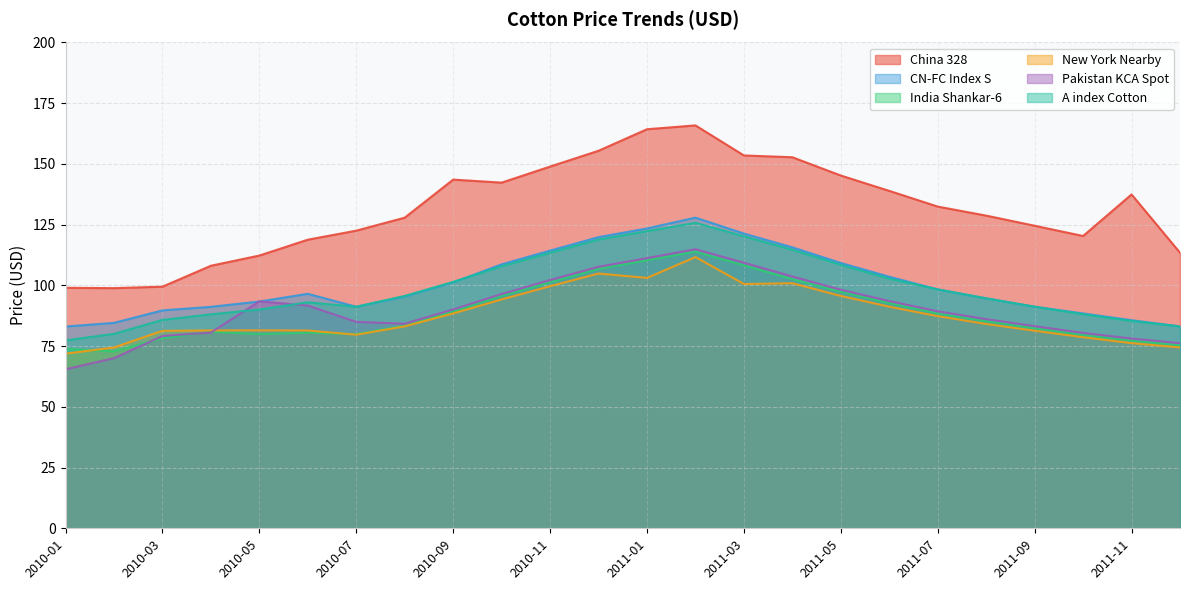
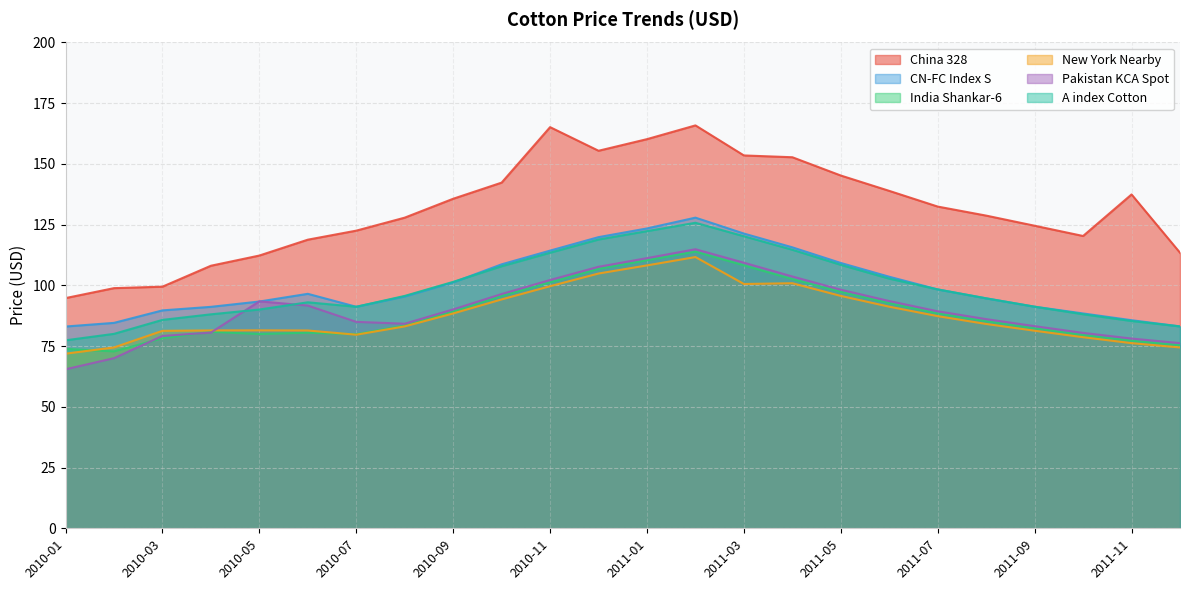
  {
    "China 328": {
-     "2010-01": 99,
+     "2010-01": 95,
      "2010-03": 99,
      "2010-05": 112,
      "2010-07": 123,
-     "2010-09": 144,
-     "2010-11": 149,
-     "2011-01": 164,
+     "2010-09": 136,
+     "2010-11": 165,
+     "2011-01": 160,
      "2011-03": 154,
      "2011-05": 145,
      "2011-07": 132,
      "2011-09": 125,
      "2011-11": 137
    },
    "New York Nearby": {
      "2010-01": 72,
      "2010-03": 81,
      "2010-05": 81,
      "2010-11": 100,
-     "2011-01": 103,
+     "2011-01": 108,
      "2011-03": 101,
      "2011-05": 96,
      "2011-07": 87
    },
    "Pakistan KCA Spot": {
      "2010-01": 65,
      "2010-07": 85,
      "2011-03": 109
    }
  }
